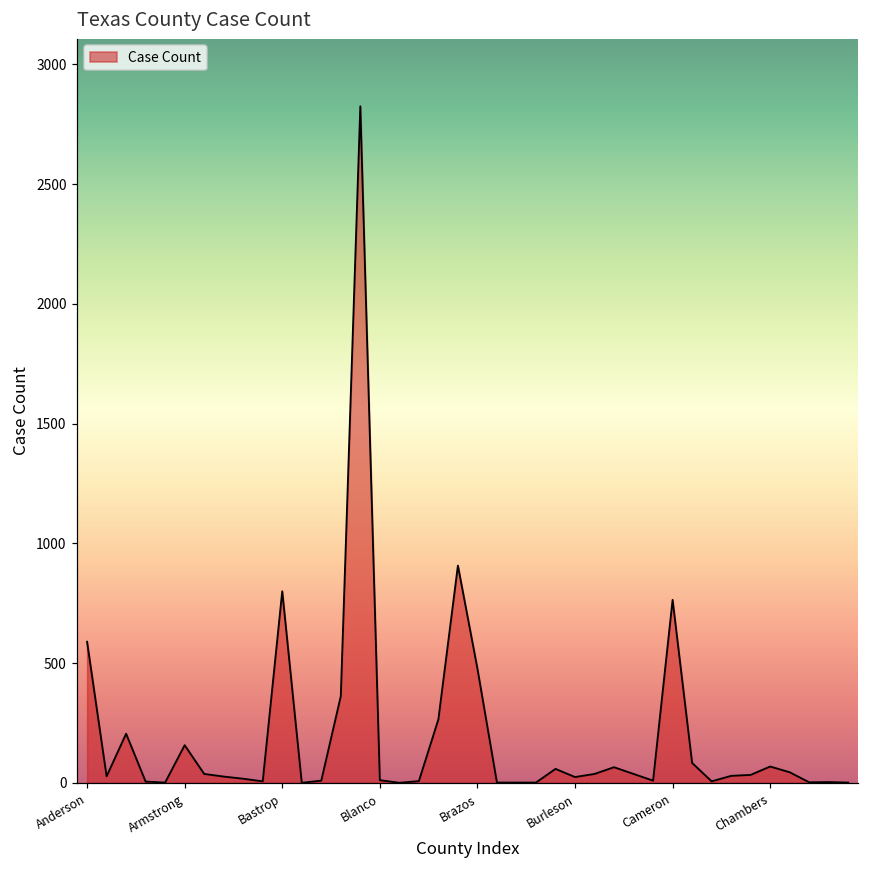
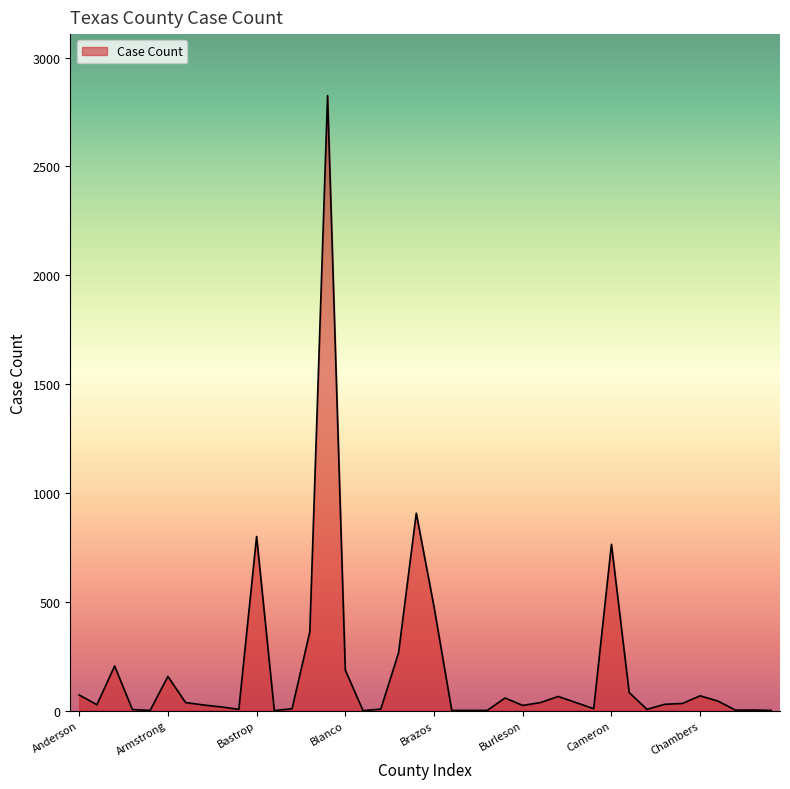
  {
-   "Anderson": 590,
+   "Anderson": 70,
    "Armstrong": 160,
    "Bastrop": 800,
-   "Blanco": 10,
+   "Blanco": 190,
    "Brazos": 480,
    "Burleson": 20,
    "Cameron": 760,
    "Chambers": 70
  }
